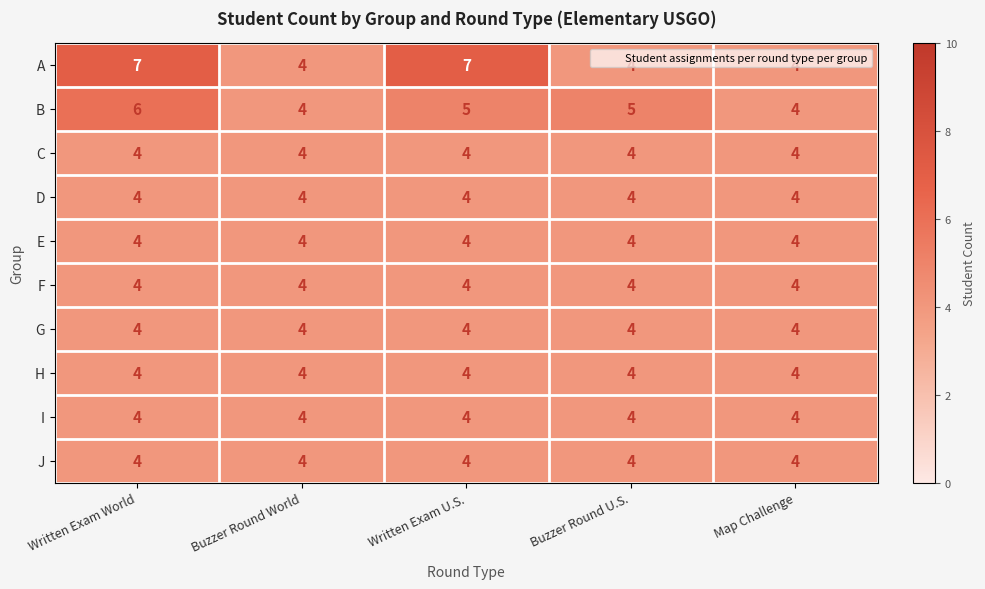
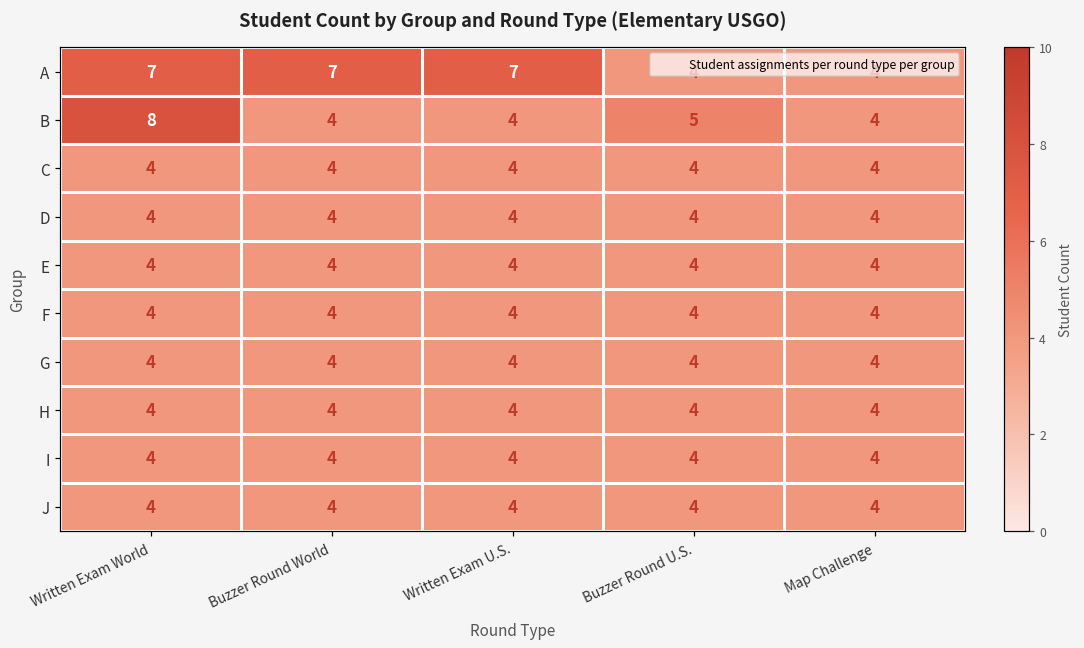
  {
    "A": {
      "Written Exam World": 7,
-     "Buzzer Round World": 4,
+     "Buzzer Round World": 7,
      "Written Exam U.S.": 7
    },
    "B": {
-     "Written Exam World": 6,
+     "Written Exam World": 8,
      "Buzzer Round World": 4,
-     "Written Exam U.S.": 5,
+     "Written Exam U.S.": 4,
      "Buzzer Round U.S.": 5,
      "Map Challenge": 4
    },
    "C": {
      "Written Exam World": 4,
      "Buzzer Round World": 4,
      "Written Exam U.S.": 4,
      "Buzzer Round U.S.": 4,
      "Map Challenge": 4
    },
    "D": {
      "Written Exam World": 4,
      "Buzzer Round World": 4,
      "Written Exam U.S.": 4,
      "Buzzer Round U.S.": 4,
      "Map Challenge": 4
    },
    "E": {
      "Written Exam World": 4,
      "Buzzer Round World": 4,
      "Written Exam U.S.": 4,
      "Buzzer Round U.S.": 4,
      "Map Challenge": 4
    },
    "F": {
      "Written Exam World": 4,
      "Buzzer Round World": 4,
      "Written Exam U.S.": 4,
      "Buzzer Round U.S.": 4,
      "Map Challenge": 4
    },
    "G": {
      "Written Exam World": 4,
      "Buzzer Round World": 4,
      "Written Exam U.S.": 4,
      "Buzzer Round U.S.": 4,
      "Map Challenge": 4
    },
    "H": {
      "Written Exam World": 4,
      "Buzzer Round World": 4,
      "Written Exam U.S.": 4,
      "Buzzer Round U.S.": 4,
      "Map Challenge": 4
    },
    "I": {
      "Written Exam World": 4,
      "Buzzer Round World": 4,
      "Written Exam U.S.": 4,
      "Buzzer Round U.S.": 4,
      "Map Challenge": 4
    },
    "J": {
      "Written Exam World": 4,
      "Buzzer Round World": 4,
      "Written Exam U.S.": 4,
      "Buzzer Round U.S.": 4,
      "Map Challenge": 4
    }
  }
